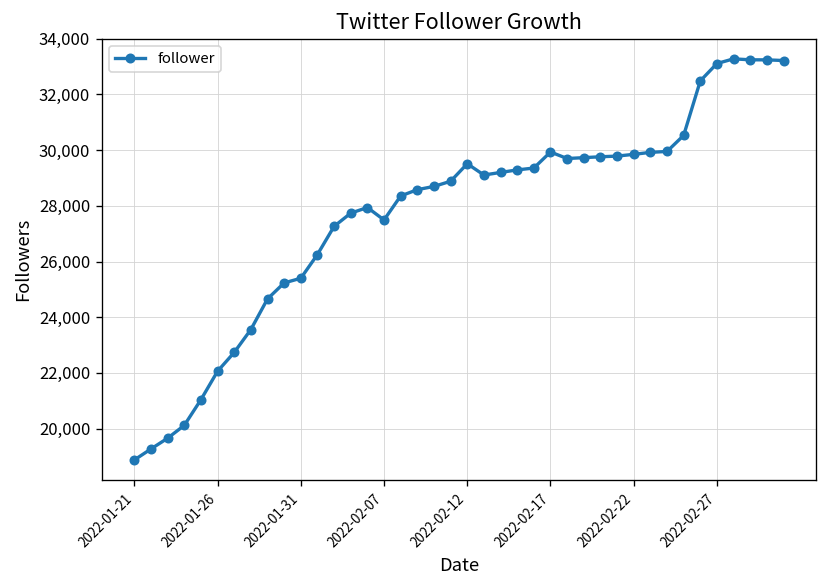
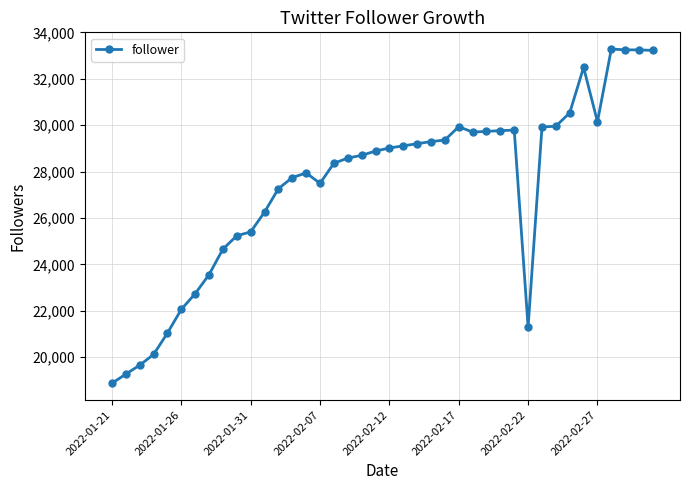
  {
    "2022-01-21": "18,900",
    "2022-01-26": "22,100",
    "2022-01-31": "25,400",
    "2022-02-07": "27,500",
-   "2022-02-12": "29,500",
+   "2022-02-12": "29,000",
    "2022-02-17": "29,900",
-   "2022-02-22": "29,900",
-   "2022-02-27": "33,100"
+   "2022-02-22": "21,300",
+   "2022-02-27": "30,100"
  }
